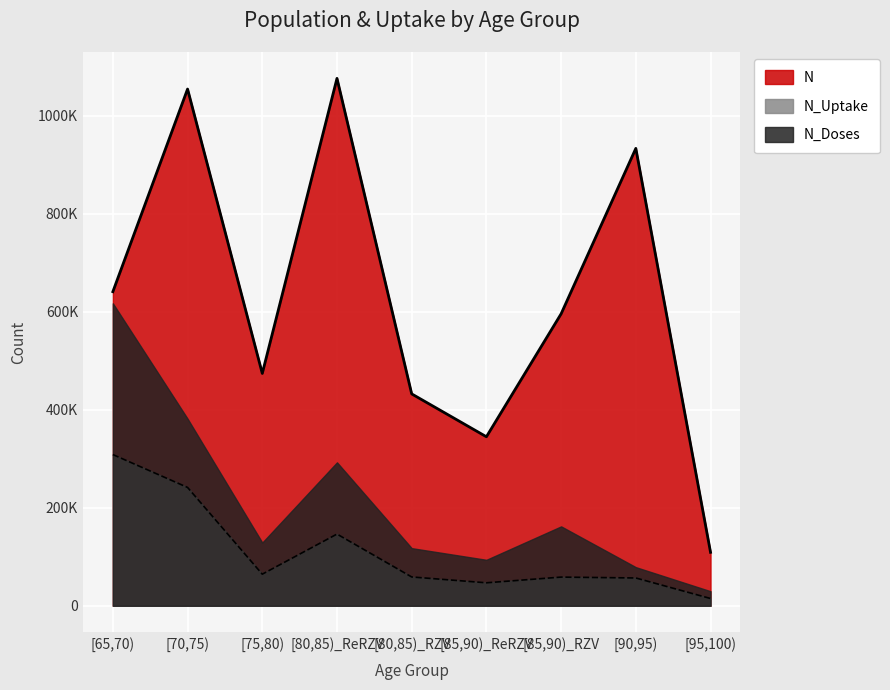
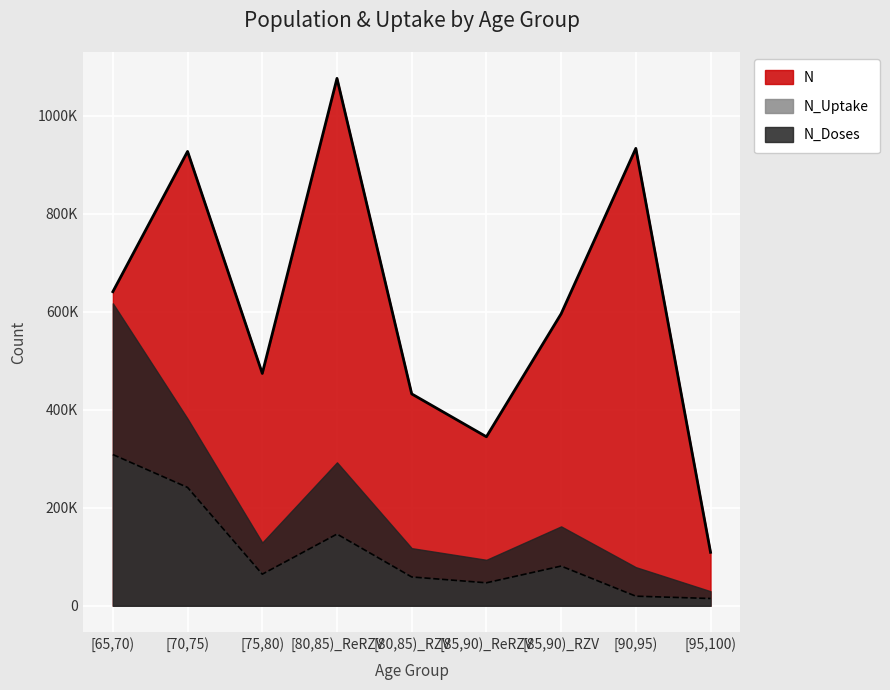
  {
    "N": {
      "[65,70)": 640000,
-     "[70,75)": 1050000,
+     "[70,75)": 930000,
      "[75,80)": 470000,
      "[80,85)_ReRZV": 1080000,
      "[80,85)_RZV": 430000,
      "[85,90)_ReRZV": 340000,
      "[85,90)_RZV": 600000,
      "[90,95)": 930000,
      "[95,100)": 110000
    },
    "N_Uptake": {
      "[65,70)": 310000,
      "[70,75)": 240000,
      "[75,80)": 60000,
      "[80,85)_ReRZV": 150000,
      "[80,85)_RZV": 60000,
      "[85,90)_ReRZV": 50000,
-     "[85,90)_RZV": 60000,
-     "[90,95)": 60000,
+     "[85,90)_RZV": 80000,
+     "[90,95)": 20000,
      "[95,100)": 10000
    },
    "N_Doses": {
      "[65,70)": 620000,
      "[70,75)": 380000,
      "[75,80)": 130000,
      "[80,85)_ReRZV": 290000,
      "[80,85)_RZV": 120000,
      "[85,90)_ReRZV": 90000,
      "[85,90)_RZV": 160000,
      "[90,95)": 80000,
      "[95,100)": 30000
    }
  }
